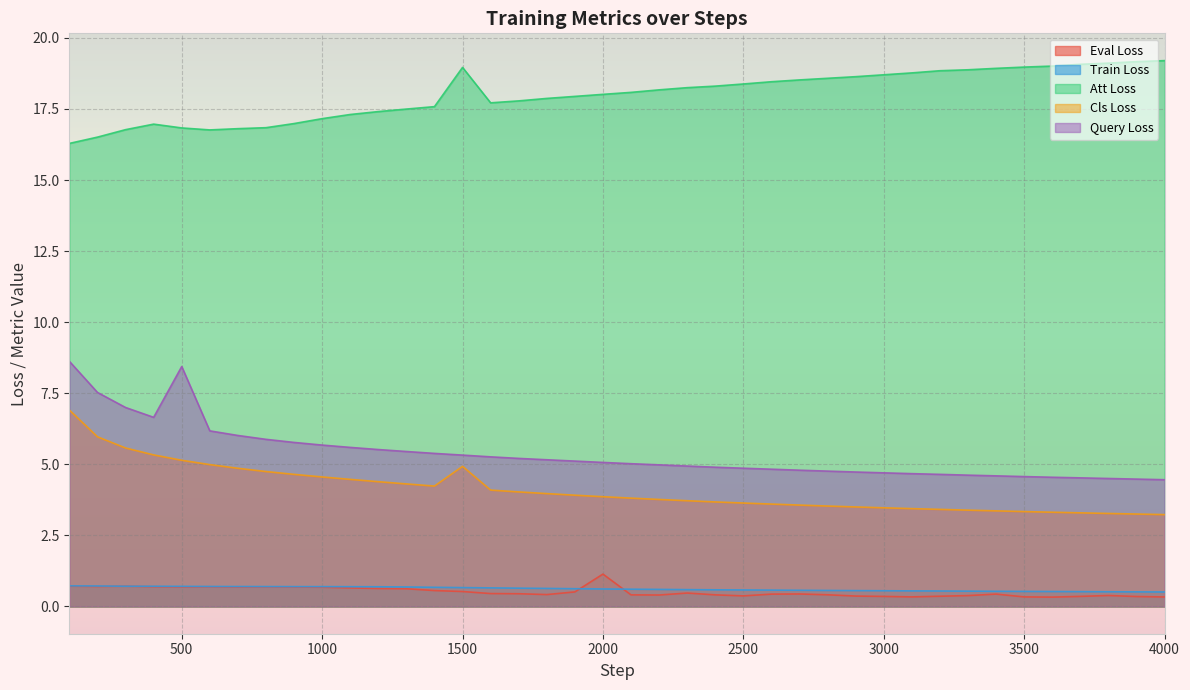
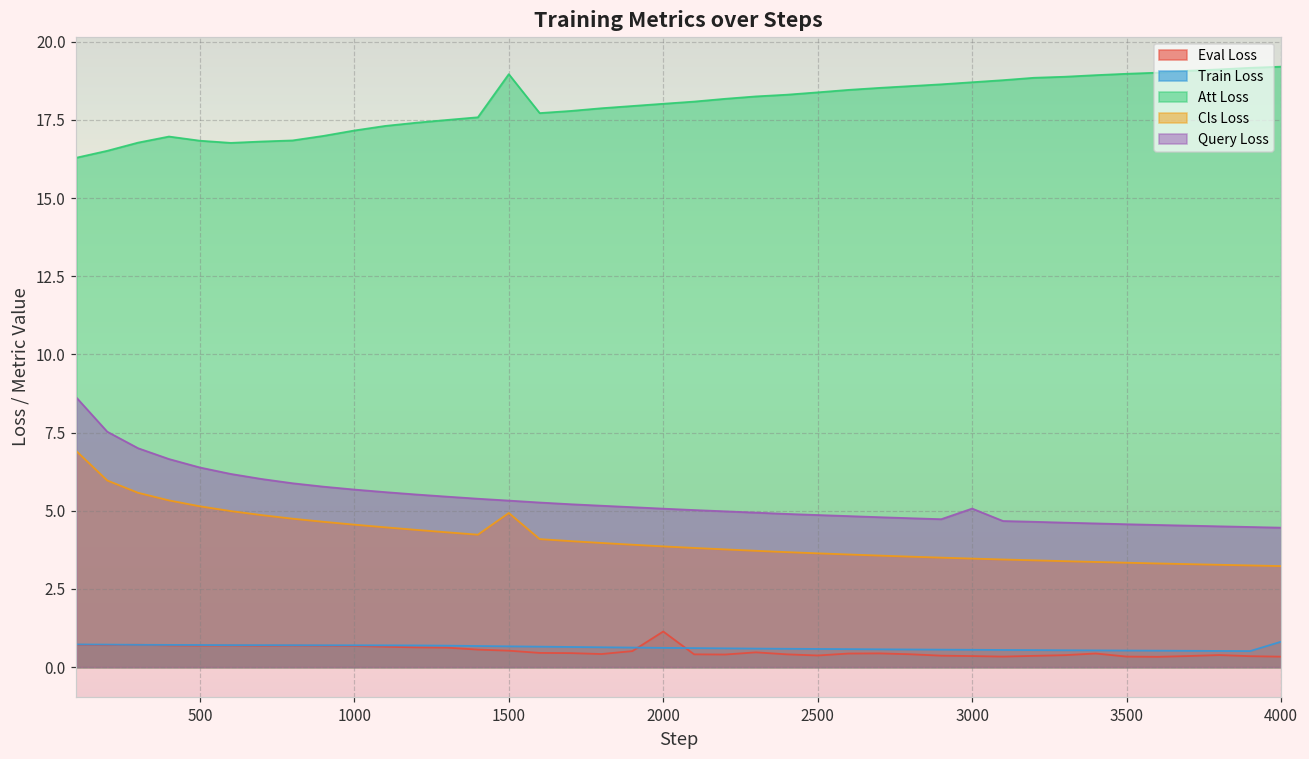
  {
    "Eval Loss": {
      "1500": 0.5,
      "2000": 1.1,
      "2500": 0.4,
      "3000": 0.4,
      "3500": 0.3,
      "4000": 0.3
    },
    "Train Loss": {
      "1500": 0.7,
      "2000": 0.6,
      "2500": 0.6,
      "3000": 0.6,
      "3500": 0.5,
-     "4000": 0.5
+     "4000": 0.8
    },
    "Att Loss": {
      "500": 16.8,
      "1000": 17.2,
      "1500": 19.0,
      "2000": 18.0,
      "2500": 18.4,
      "3000": 18.7,
      "3500": 19.0,
      "4000": 19.2
    },
    "Cls Loss": {
      "500": 5.1,
      "1000": 4.6,
      "1500": 4.9,
      "2000": 3.9,
      "2500": 3.6,
      "3000": 3.5,
      "3500": 3.3,
      "4000": 3.2
    },
    "Query Loss": {
-     "500": 8.4,
+     "500": 6.4,
      "1000": 5.7,
      "1500": 5.3,
      "2000": 5.1,
      "2500": 4.9,
-     "3000": 4.7,
+     "3000": 5.1,
      "3500": 4.6,
      "4000": 4.5
    }
  }
